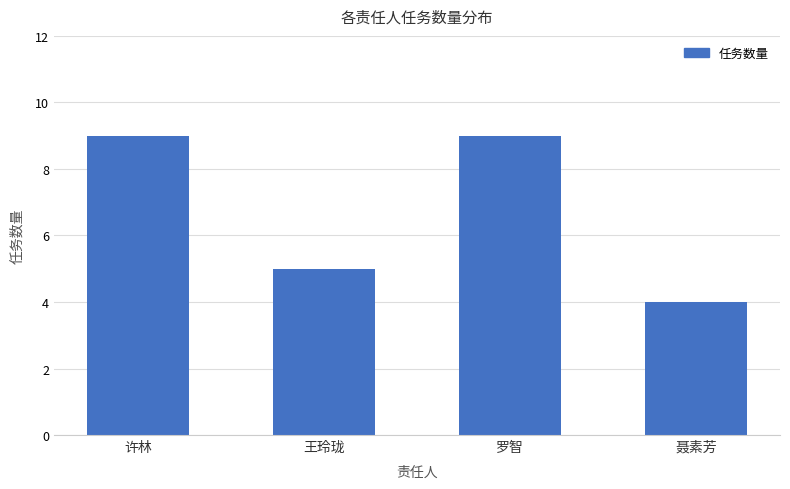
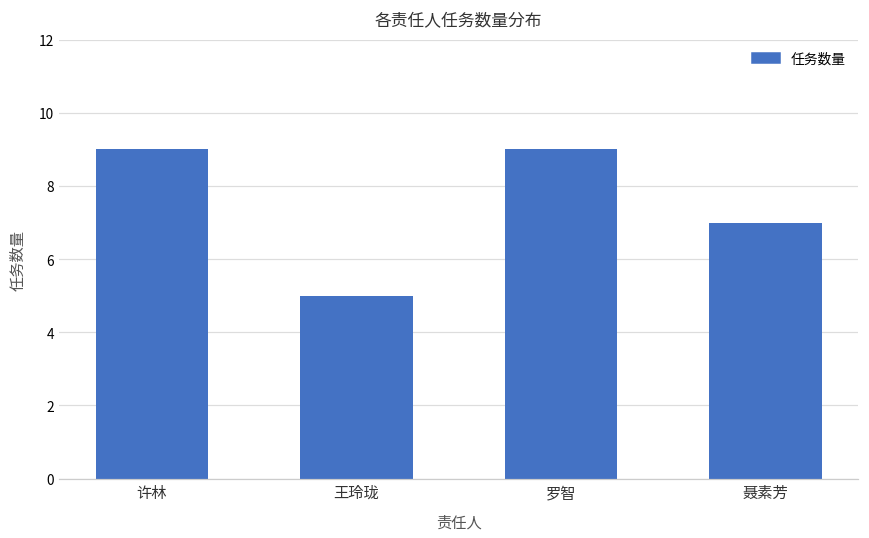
  {
    "许林": 9,
    "王玲珑": 5,
    "罗智": 9,
-   "聂素芳": 4
+   "聂素芳": 7
  }
